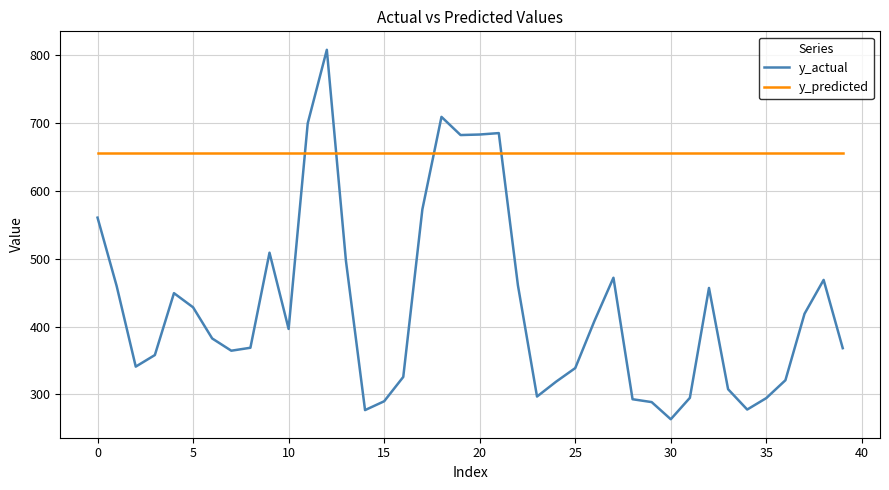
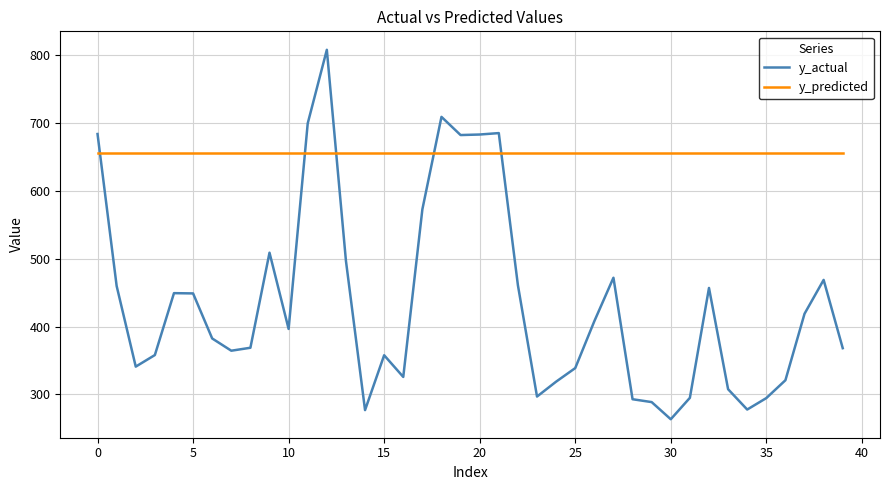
  {
    "y_actual": {
-     "0": 560,
-     "5": 430,
+     "0": 680,
+     "5": 450,
      "10": 400,
-     "15": 290,
+     "15": 360,
      "20": 680,
      "25": 340,
      "30": 260,
      "35": 290
    },
    "y_predicted": {
      "0": 660,
      "5": 660,
      "10": 660,
      "15": 660,
      "20": 660,
      "25": 660,
      "30": 660,
      "35": 660
    }
  }
